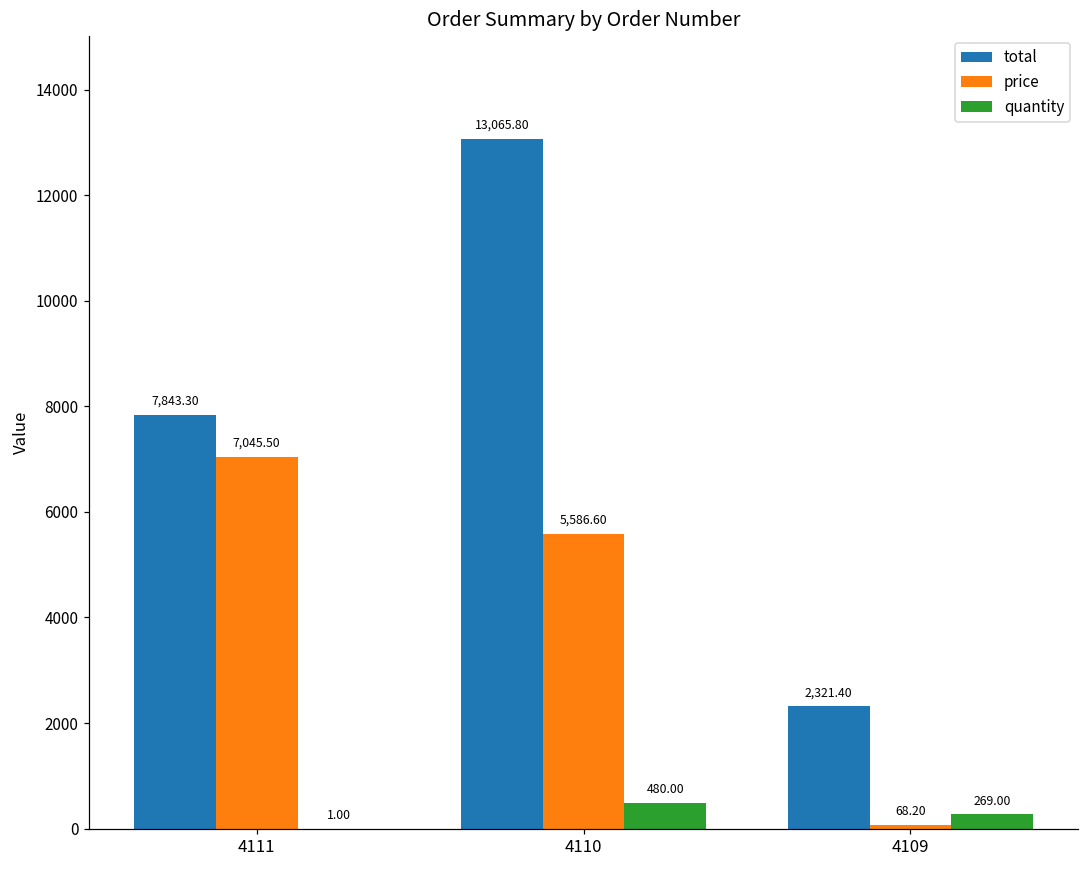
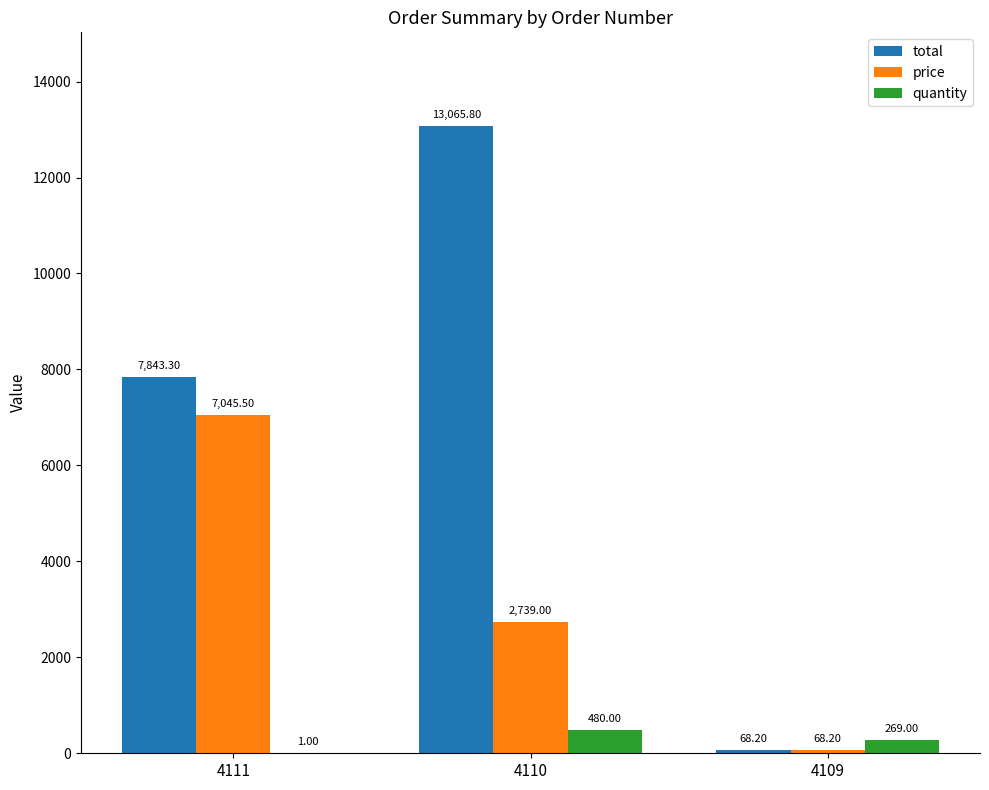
  {
    "total": {
      "4111": "7,843.30",
      "4110": "13,065.80",
-     "4109": "2,321.40"
+     "4109": "68.20"
    },
    "price": {
      "4111": "7,045.50",
-     "4110": "5,586.60",
+     "4110": "2,739.00",
      "4109": "68.20"
    },
    "quantity": {
      "4111": "1.00",
      "4110": "480.00",
      "4109": "269.00"
    }
  }
